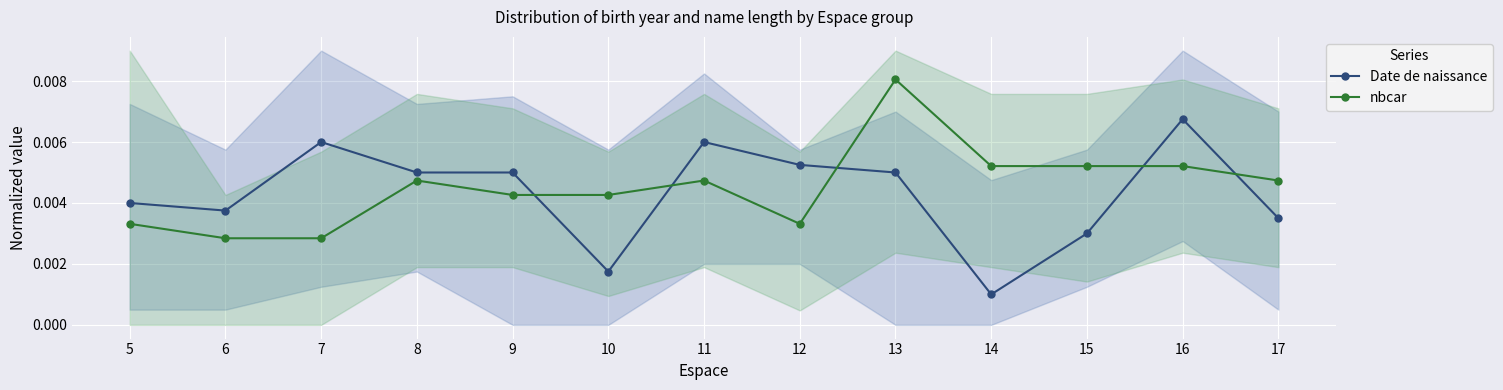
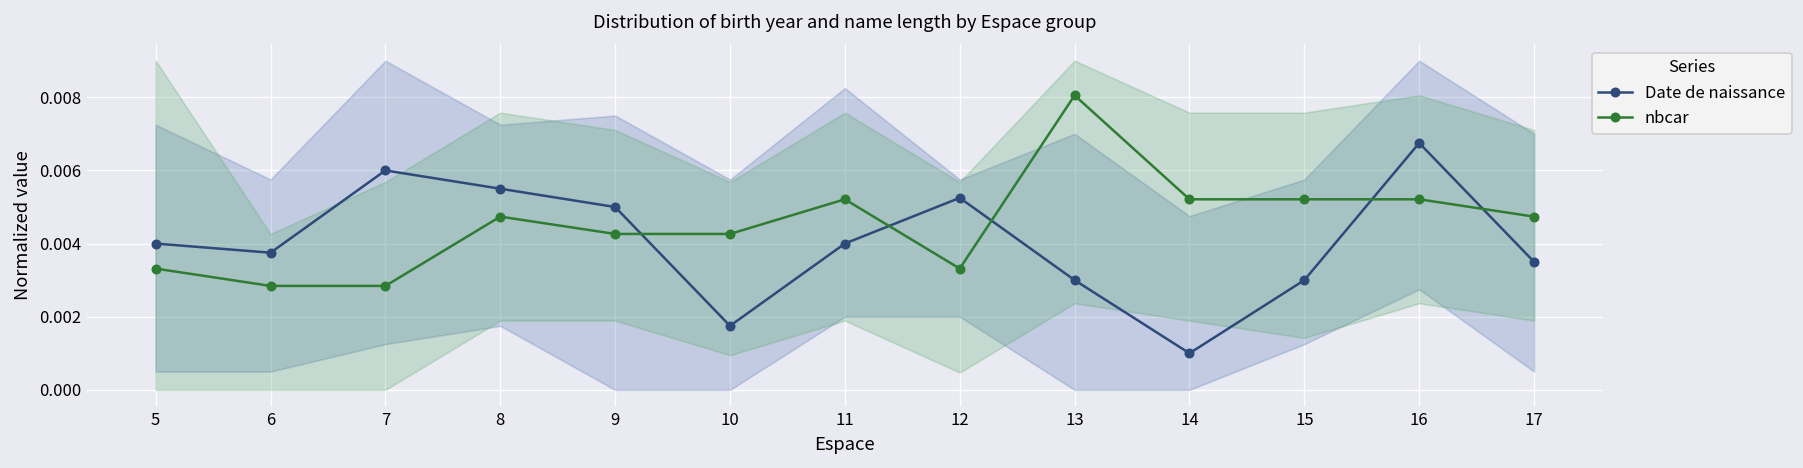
  {
    "Date de naissance": {
      "5": 0.0040,
      "6": 0.0038,
      "7": 0.0060,
-     "8": 0.0050,
+     "8": 0.0055,
      "9": 0.0050,
      "10": 0.0017,
-     "11": 0.0060,
+     "11": 0.0040,
      "12": 0.0053,
-     "13": 0.0050,
+     "13": 0.0030,
      "14": 0.0010,
      "15": 0.0030,
      "16": 0.0067,
      "17": 0.0035
    },
    "nbcar": {
      "5": 0.0033,
      "6": 0.0028,
      "7": 0.0028,
      "8": 0.0047,
      "9": 0.0043,
      "10": 0.0043,
-     "11": 0.0047,
+     "11": 0.0052,
      "12": 0.0033,
      "13": 0.0081,
      "14": 0.0052,
      "15": 0.0052,
      "16": 0.0052,
      "17": 0.0047
    }
  }
